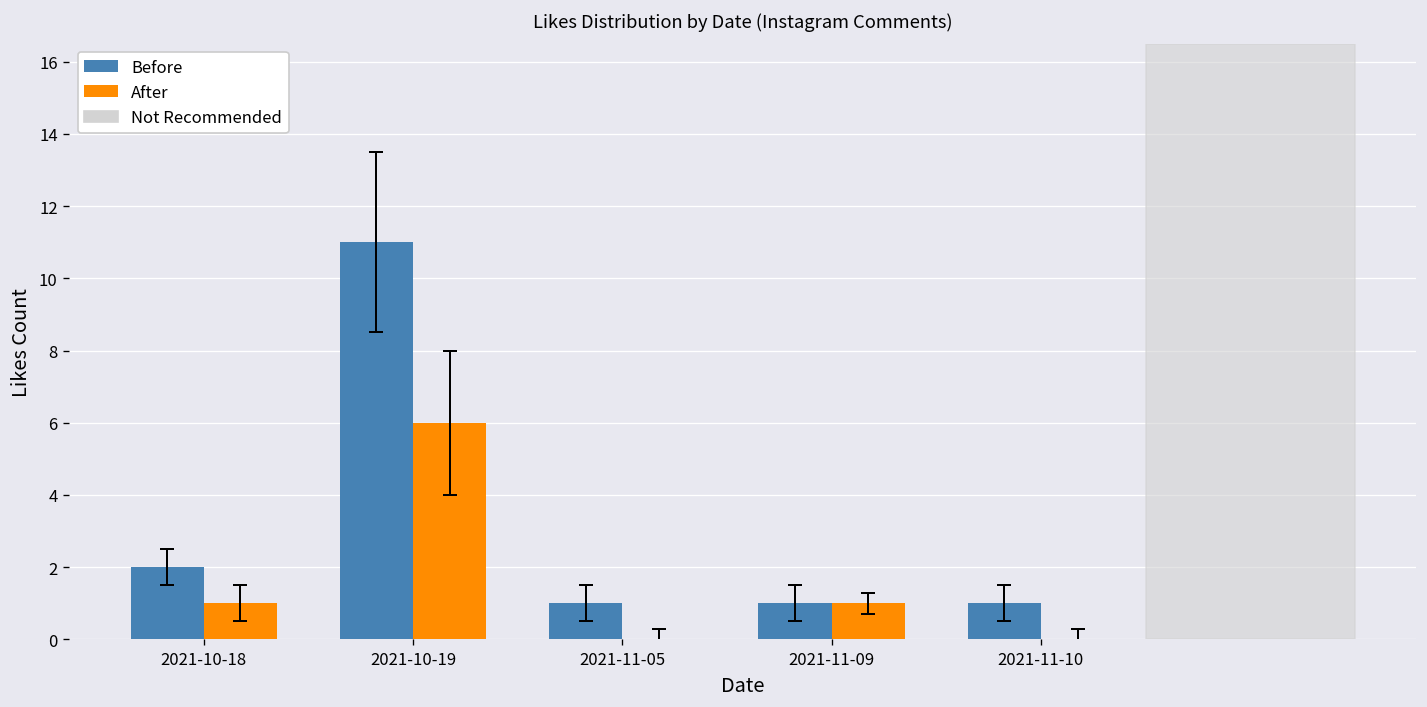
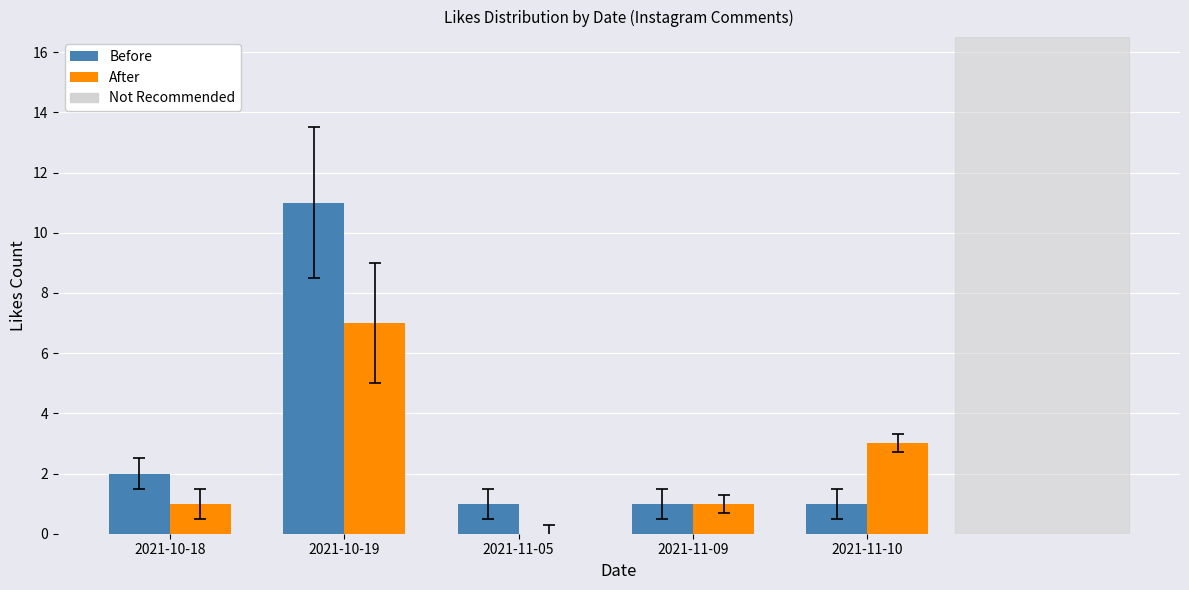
  {
    "After": {
      "2021-10-18": 1,
-     "2021-10-19": 6,
+     "2021-10-19": 7,
      "2021-11-05": 0,
      "2021-11-09": 1,
-     "2021-11-10": 0
+     "2021-11-10": 3
    }
  }
